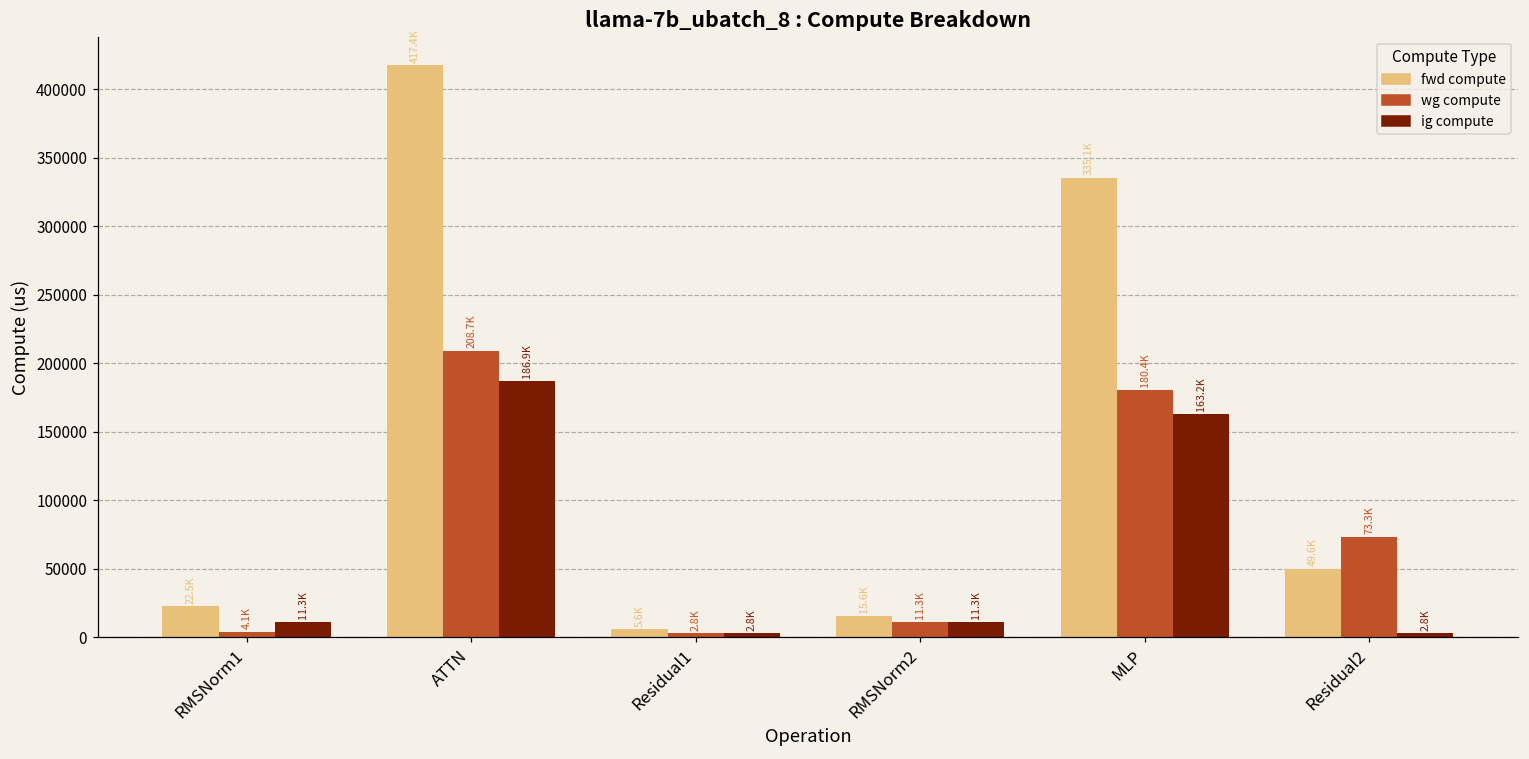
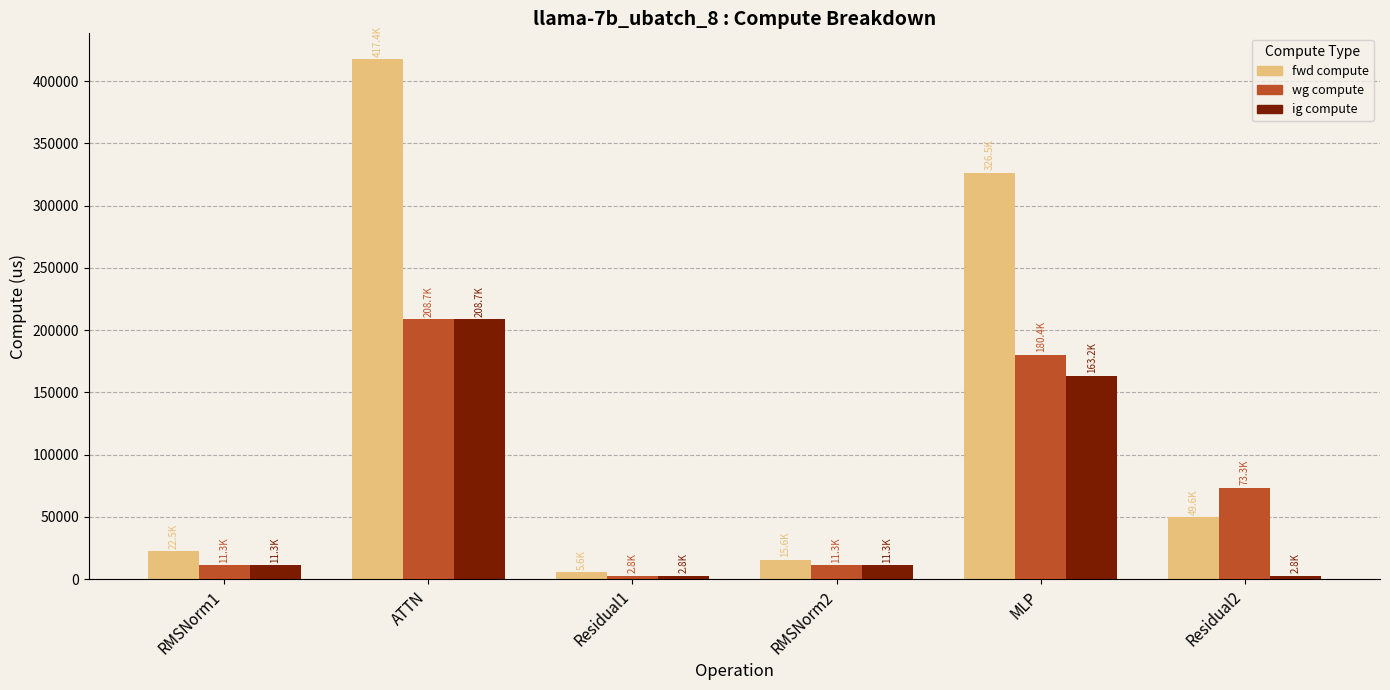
  {
    "fwd compute": {
      "RMSNorm1": "22.5K",
      "ATTN": "417.4K",
      "Residual1": "5.6K",
      "RMSNorm2": "15.6K",
-     "MLP": "335.1K",
+     "MLP": "326.5K",
      "Residual2": "49.6K"
    },
    "wg compute": {
-     "RMSNorm1": "4.1K",
+     "RMSNorm1": "11.3K",
      "ATTN": "208.7K",
      "Residual1": "2.8K",
      "RMSNorm2": "11.3K",
      "MLP": "180.4K",
      "Residual2": "73.3K"
    },
    "ig compute": {
      "RMSNorm1": "11.3K",
-     "ATTN": "186.9K",
+     "ATTN": "208.7K",
      "Residual1": "2.8K",
      "RMSNorm2": "11.3K",
      "MLP": "163.2K",
      "Residual2": "2.8K"
    }
  }
